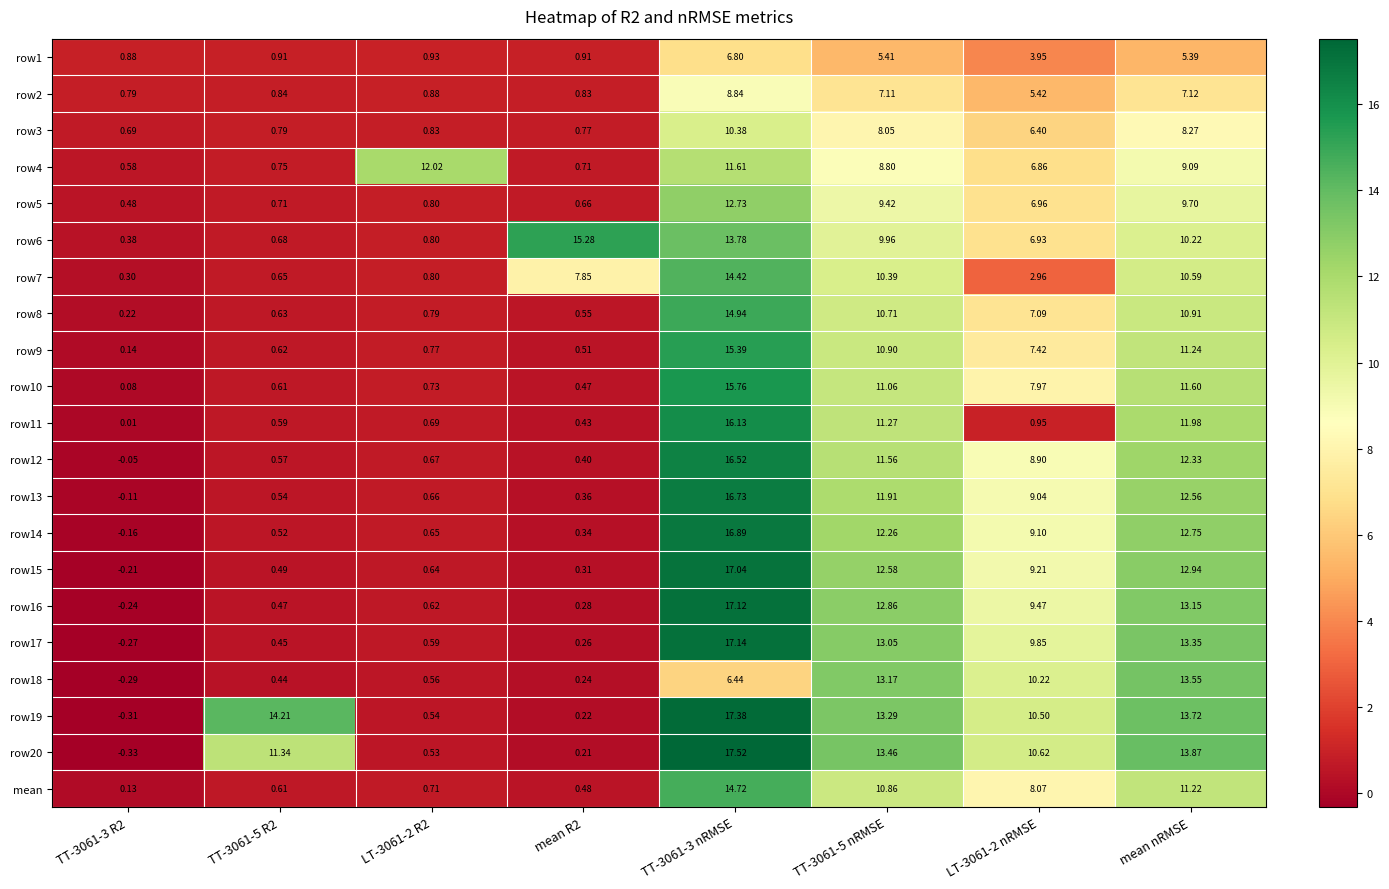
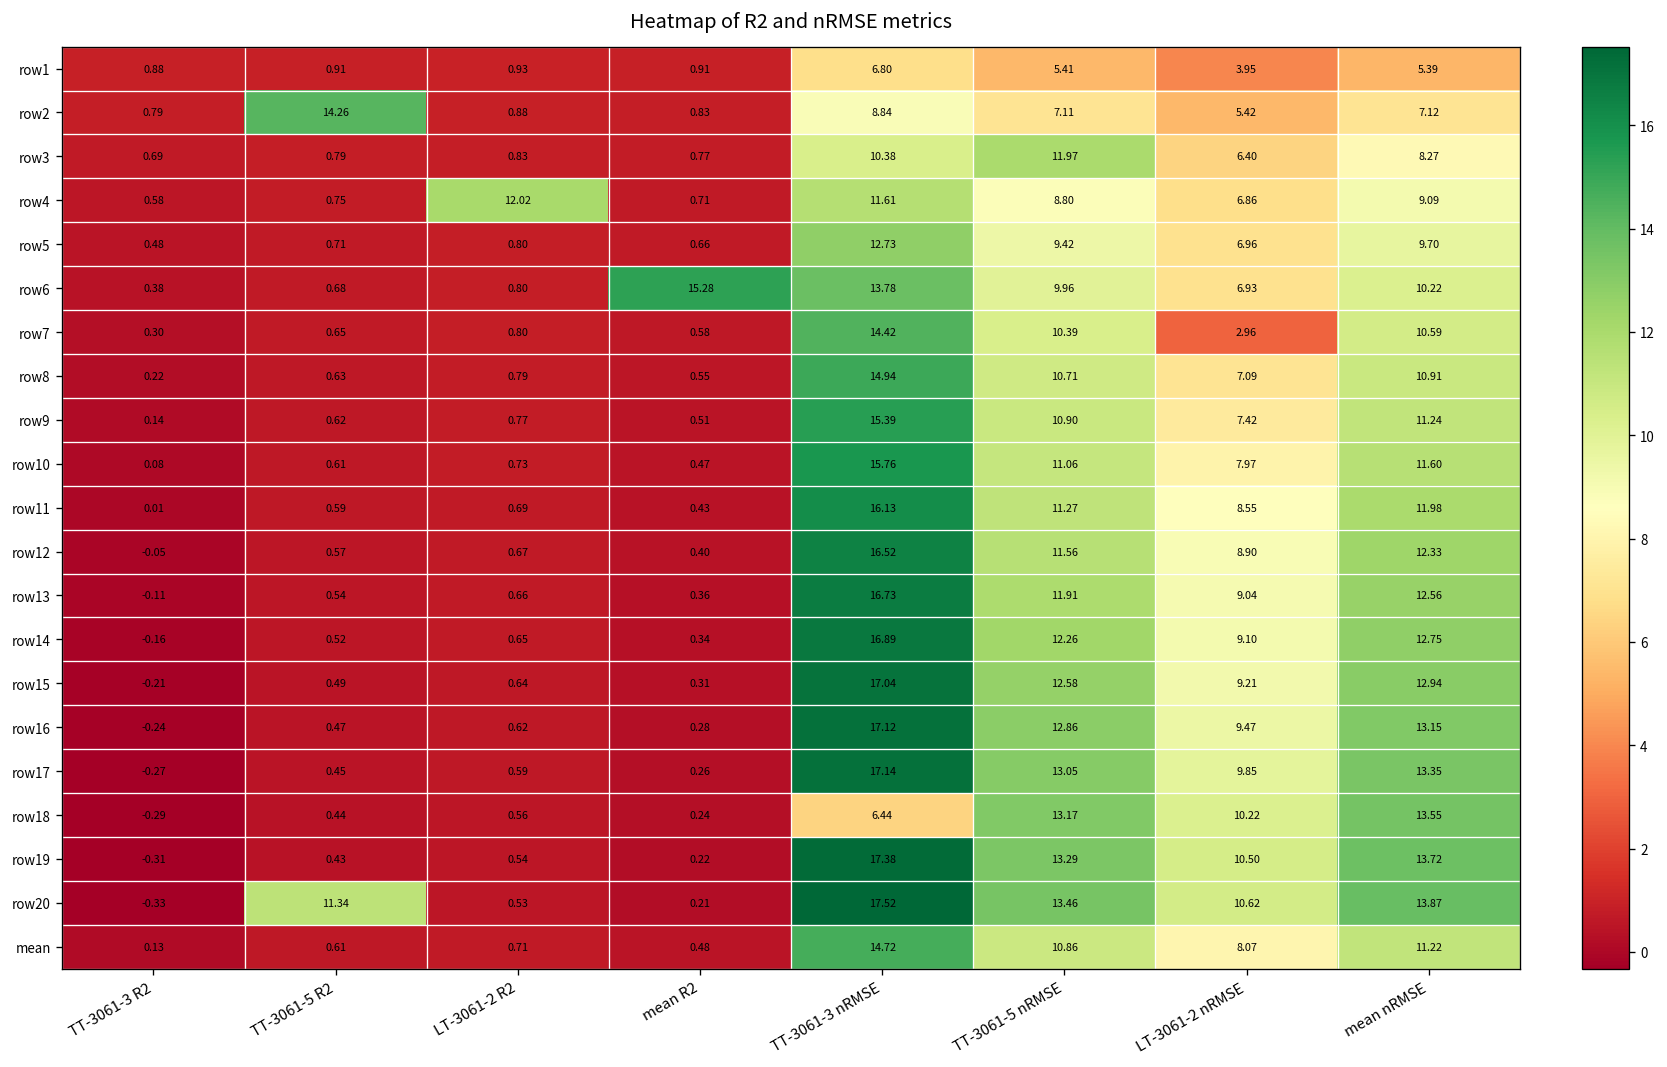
  {
    "row1": {
      "TT-3061-3 R2": 0.88,
      "TT-3061-5 R2": 0.91,
      "LT-3061-2 R2": 0.93,
      "mean R2": 0.91,
      "TT-3061-3 nRMSE": 6.80,
      "TT-3061-5 nRMSE": 5.41,
      "LT-3061-2 nRMSE": 3.95,
      "mean nRMSE": 5.39
    },
    "row2": {
      "TT-3061-3 R2": 0.79,
-     "TT-3061-5 R2": 0.84,
+     "TT-3061-5 R2": 14.26,
      "LT-3061-2 R2": 0.88,
      "mean R2": 0.83,
      "TT-3061-3 nRMSE": 8.84,
      "TT-3061-5 nRMSE": 7.11,
      "LT-3061-2 nRMSE": 5.42,
      "mean nRMSE": 7.12
    },
    "row3": {
      "TT-3061-3 R2": 0.69,
      "TT-3061-5 R2": 0.79,
      "LT-3061-2 R2": 0.83,
      "mean R2": 0.77,
      "TT-3061-3 nRMSE": 10.38,
-     "TT-3061-5 nRMSE": 8.05,
+     "TT-3061-5 nRMSE": 11.97,
      "LT-3061-2 nRMSE": 6.40,
      "mean nRMSE": 8.27
    },
    "row4": {
      "TT-3061-3 R2": 0.58,
      "TT-3061-5 R2": 0.75,
      "LT-3061-2 R2": 12.02,
      "mean R2": 0.71,
      "TT-3061-3 nRMSE": 11.61,
      "TT-3061-5 nRMSE": 8.80,
      "LT-3061-2 nRMSE": 6.86,
      "mean nRMSE": 9.09
    },
    "row5": {
      "TT-3061-3 R2": 0.48,
      "TT-3061-5 R2": 0.71,
      "LT-3061-2 R2": 0.80,
      "mean R2": 0.66,
      "TT-3061-3 nRMSE": 12.73,
      "TT-3061-5 nRMSE": 9.42,
      "LT-3061-2 nRMSE": 6.96,
      "mean nRMSE": 9.70
    },
    "row6": {
      "TT-3061-3 R2": 0.38,
      "TT-3061-5 R2": 0.68,
      "LT-3061-2 R2": 0.80,
      "mean R2": 15.28,
      "TT-3061-3 nRMSE": 13.78,
      "TT-3061-5 nRMSE": 9.96,
      "LT-3061-2 nRMSE": 6.93,
      "mean nRMSE": 10.22
    },
    "row7": {
      "TT-3061-3 R2": 0.30,
      "TT-3061-5 R2": 0.65,
      "LT-3061-2 R2": 0.80,
-     "mean R2": 7.85,
+     "mean R2": 0.58,
      "TT-3061-3 nRMSE": 14.42,
      "TT-3061-5 nRMSE": 10.39,
      "LT-3061-2 nRMSE": 2.96,
      "mean nRMSE": 10.59
    },
    "row8": {
      "TT-3061-3 R2": 0.22,
      "TT-3061-5 R2": 0.63,
      "LT-3061-2 R2": 0.79,
      "mean R2": 0.55,
      "TT-3061-3 nRMSE": 14.94,
      "TT-3061-5 nRMSE": 10.71,
      "LT-3061-2 nRMSE": 7.09,
      "mean nRMSE": 10.91
    },
    "row9": {
      "TT-3061-3 R2": 0.14,
      "TT-3061-5 R2": 0.62,
      "LT-3061-2 R2": 0.77,
      "mean R2": 0.51,
      "TT-3061-3 nRMSE": 15.39,
      "TT-3061-5 nRMSE": 10.90,
      "LT-3061-2 nRMSE": 7.42,
      "mean nRMSE": 11.24
    },
    "row10": {
      "TT-3061-3 R2": 0.08,
      "TT-3061-5 R2": 0.61,
      "LT-3061-2 R2": 0.73,
      "mean R2": 0.47,
      "TT-3061-3 nRMSE": 15.76,
      "TT-3061-5 nRMSE": 11.06,
      "LT-3061-2 nRMSE": 7.97,
      "mean nRMSE": 11.60
    },
    "row11": {
      "TT-3061-3 R2": 0.01,
      "TT-3061-5 R2": 0.59,
      "LT-3061-2 R2": 0.69,
      "mean R2": 0.43,
      "TT-3061-3 nRMSE": 16.13,
      "TT-3061-5 nRMSE": 11.27,
-     "LT-3061-2 nRMSE": 0.95,
+     "LT-3061-2 nRMSE": 8.55,
      "mean nRMSE": 11.98
    },
    "row12": {
      "TT-3061-3 R2": -0.05,
      "TT-3061-5 R2": 0.57,
      "LT-3061-2 R2": 0.67,
      "mean R2": 0.40,
      "TT-3061-3 nRMSE": 16.52,
      "TT-3061-5 nRMSE": 11.56,
      "LT-3061-2 nRMSE": 8.90,
      "mean nRMSE": 12.33
    },
    "row13": {
      "TT-3061-3 R2": -0.11,
      "TT-3061-5 R2": 0.54,
      "LT-3061-2 R2": 0.66,
      "mean R2": 0.36,
      "TT-3061-3 nRMSE": 16.73,
      "TT-3061-5 nRMSE": 11.91,
      "LT-3061-2 nRMSE": 9.04,
      "mean nRMSE": 12.56
    },
    "row14": {
      "TT-3061-3 R2": -0.16,
      "TT-3061-5 R2": 0.52,
      "LT-3061-2 R2": 0.65,
      "mean R2": 0.34,
      "TT-3061-3 nRMSE": 16.89,
      "TT-3061-5 nRMSE": 12.26,
      "LT-3061-2 nRMSE": 9.10,
      "mean nRMSE": 12.75
    },
    "row15": {
      "TT-3061-3 R2": -0.21,
      "TT-3061-5 R2": 0.49,
      "LT-3061-2 R2": 0.64,
      "mean R2": 0.31,
      "TT-3061-3 nRMSE": 17.04,
      "TT-3061-5 nRMSE": 12.58,
      "LT-3061-2 nRMSE": 9.21,
      "mean nRMSE": 12.94
    },
    "row16": {
      "TT-3061-3 R2": -0.24,
      "TT-3061-5 R2": 0.47,
      "LT-3061-2 R2": 0.62,
      "mean R2": 0.28,
      "TT-3061-3 nRMSE": 17.12,
      "TT-3061-5 nRMSE": 12.86,
      "LT-3061-2 nRMSE": 9.47,
      "mean nRMSE": 13.15
    },
    "row17": {
      "TT-3061-3 R2": -0.27,
      "TT-3061-5 R2": 0.45,
      "LT-3061-2 R2": 0.59,
      "mean R2": 0.26,
      "TT-3061-3 nRMSE": 17.14,
      "TT-3061-5 nRMSE": 13.05,
      "LT-3061-2 nRMSE": 9.85,
      "mean nRMSE": 13.35
    },
    "row18": {
      "TT-3061-3 R2": -0.29,
      "TT-3061-5 R2": 0.44,
      "LT-3061-2 R2": 0.56,
      "mean R2": 0.24,
      "TT-3061-3 nRMSE": 6.44,
      "TT-3061-5 nRMSE": 13.17,
      "LT-3061-2 nRMSE": 10.22,
      "mean nRMSE": 13.55
    },
    "row19": {
      "TT-3061-3 R2": -0.31,
-     "TT-3061-5 R2": 14.21,
+     "TT-3061-5 R2": 0.43,
      "LT-3061-2 R2": 0.54,
      "mean R2": 0.22,
      "TT-3061-3 nRMSE": 17.38,
      "TT-3061-5 nRMSE": 13.29,
      "LT-3061-2 nRMSE": 10.50,
      "mean nRMSE": 13.72
    },
    "row20": {
      "TT-3061-3 R2": -0.33,
      "TT-3061-5 R2": 11.34,
      "LT-3061-2 R2": 0.53,
      "mean R2": 0.21,
      "TT-3061-3 nRMSE": 17.52,
      "TT-3061-5 nRMSE": 13.46,
      "LT-3061-2 nRMSE": 10.62,
      "mean nRMSE": 13.87
    },
    "mean": {
      "TT-3061-3 R2": 0.13,
      "TT-3061-5 R2": 0.61,
      "LT-3061-2 R2": 0.71,
      "mean R2": 0.48,
      "TT-3061-3 nRMSE": 14.72,
      "TT-3061-5 nRMSE": 10.86,
      "LT-3061-2 nRMSE": 8.07,
      "mean nRMSE": 11.22
    }
  }
